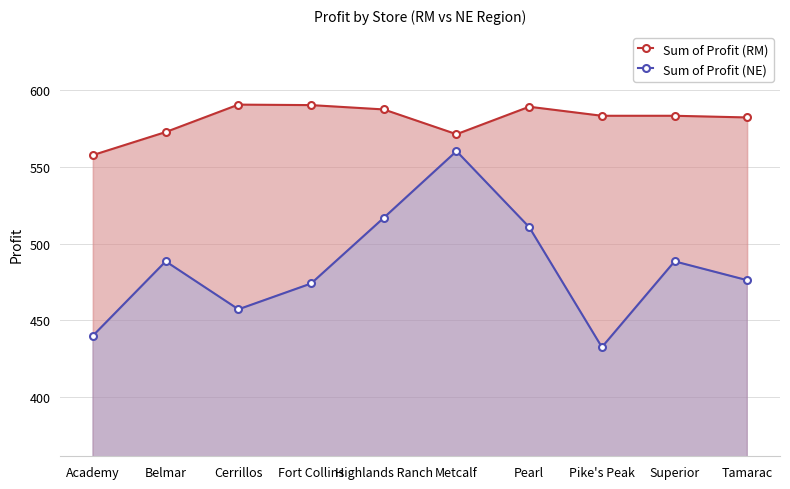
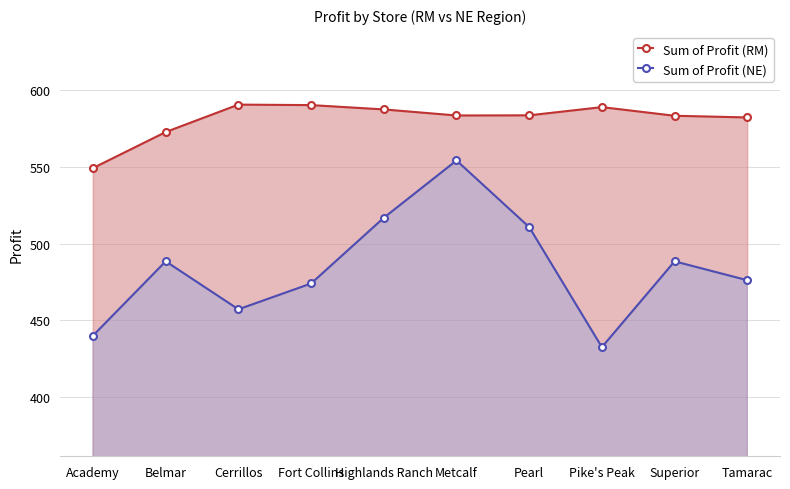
  {
    "Sum of Profit (RM)": {
-     "Academy": 558,
+     "Academy": 549,
      "Belmar": 573,
      "Cerrillos": 590,
      "Fort Collins": 590,
      "Highlands Ranch": 587,
-     "Metcalf": 571,
-     "Pearl": 589,
-     "Pike's Peak": 583,
+     "Metcalf": 583,
+     "Pearl": 583,
+     "Pike's Peak": 589,
      "Superior": 583,
      "Tamarac": 582
    },
    "Sum of Profit (NE)": {
      "Academy": 440,
      "Belmar": 488,
      "Cerrillos": 457,
      "Fort Collins": 474,
      "Highlands Ranch": 517,
-     "Metcalf": 560,
+     "Metcalf": 554,
      "Pearl": 511,
      "Pike's Peak": 433,
      "Superior": 488,
      "Tamarac": 476
    }
  }
